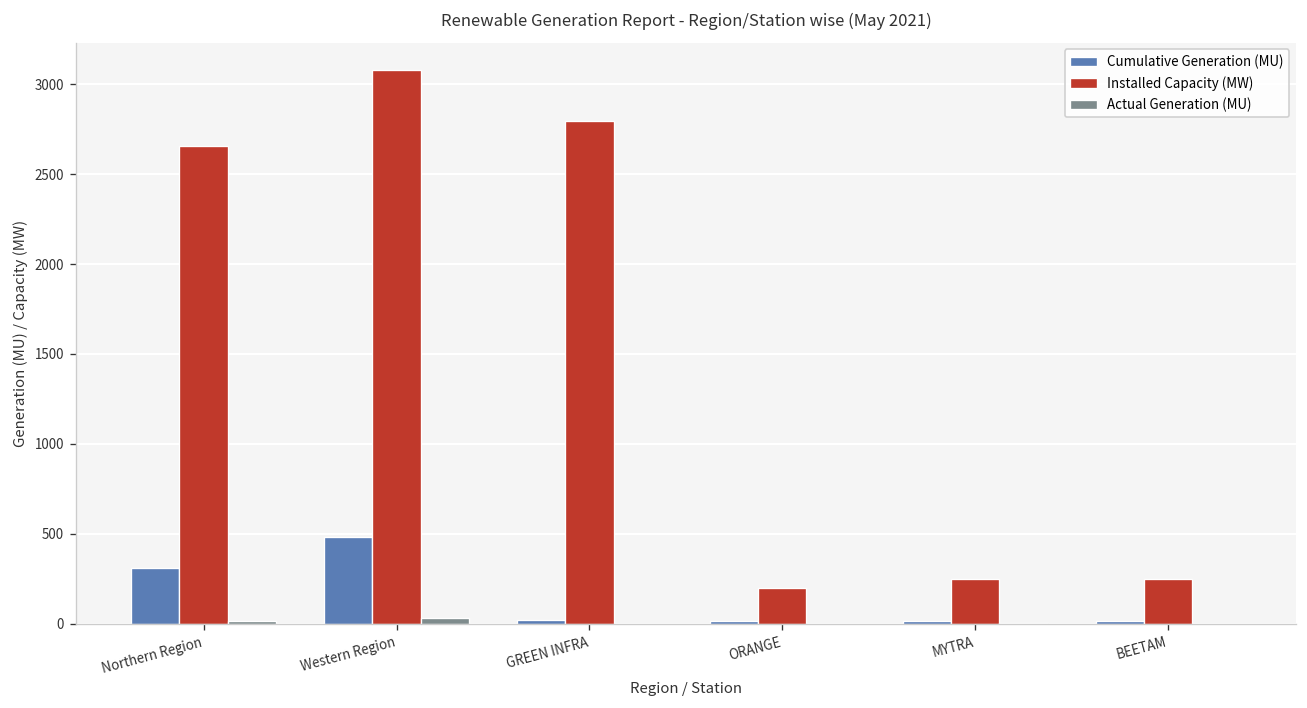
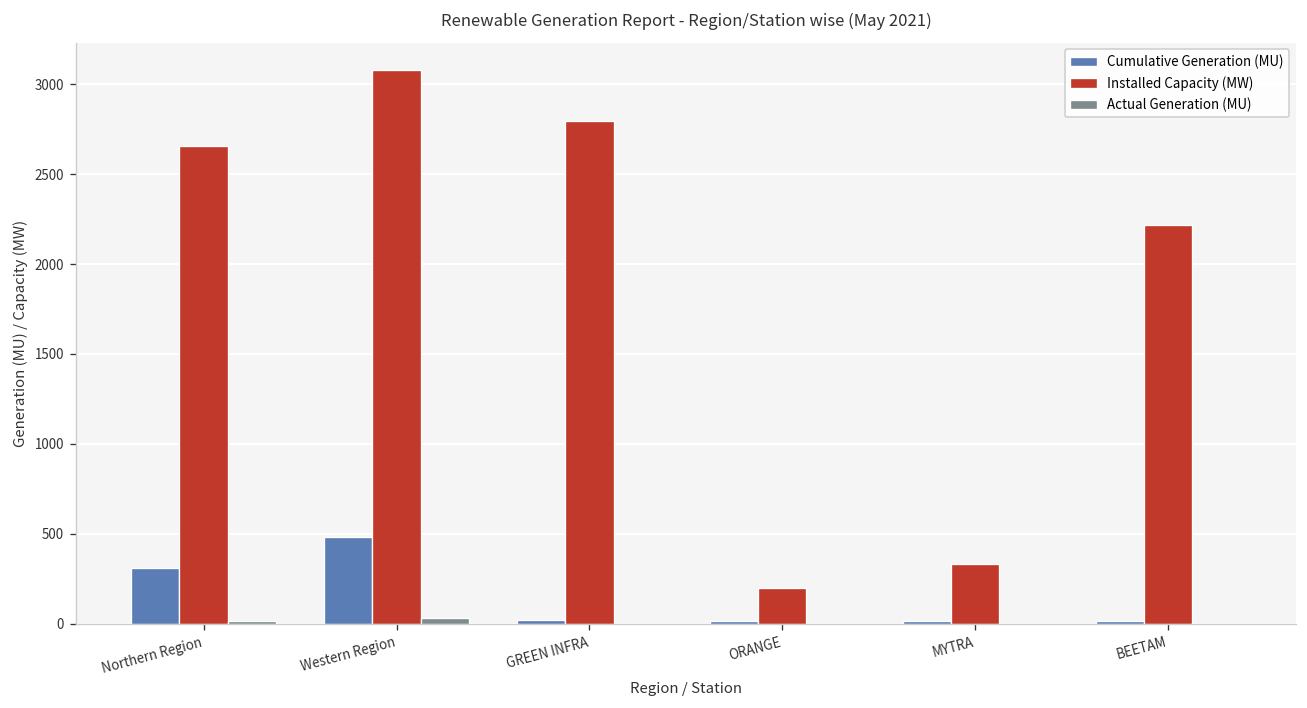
  {
    "Installed Capacity (MW)": {
      "Northern Region": 2660,
      "Western Region": 3080,
      "GREEN INFRA": 2790,
      "ORANGE": 200,
-     "MYTRA": 250,
-     "BEETAM": 250
+     "MYTRA": 330,
+     "BEETAM": 2220
    }
  }
